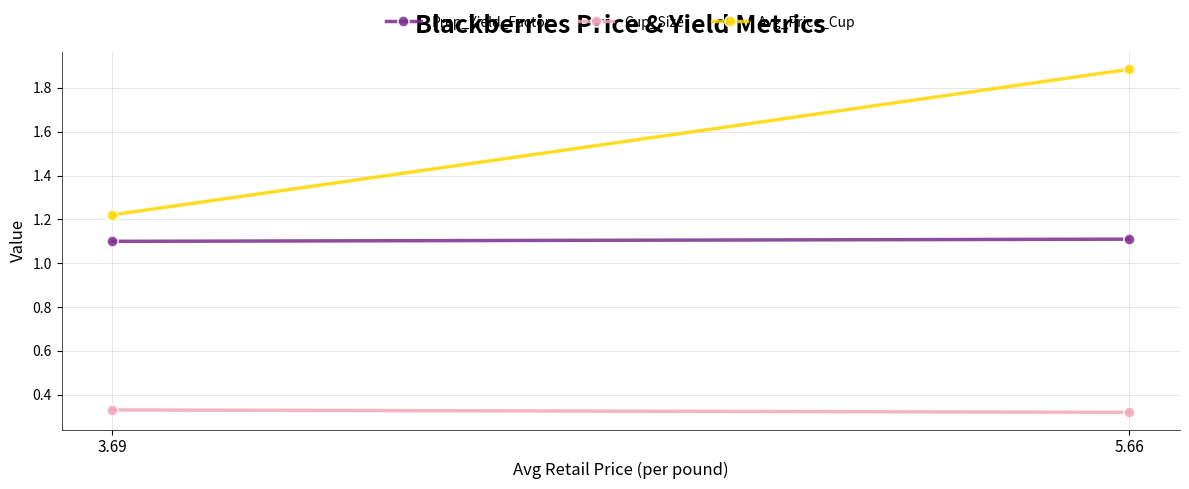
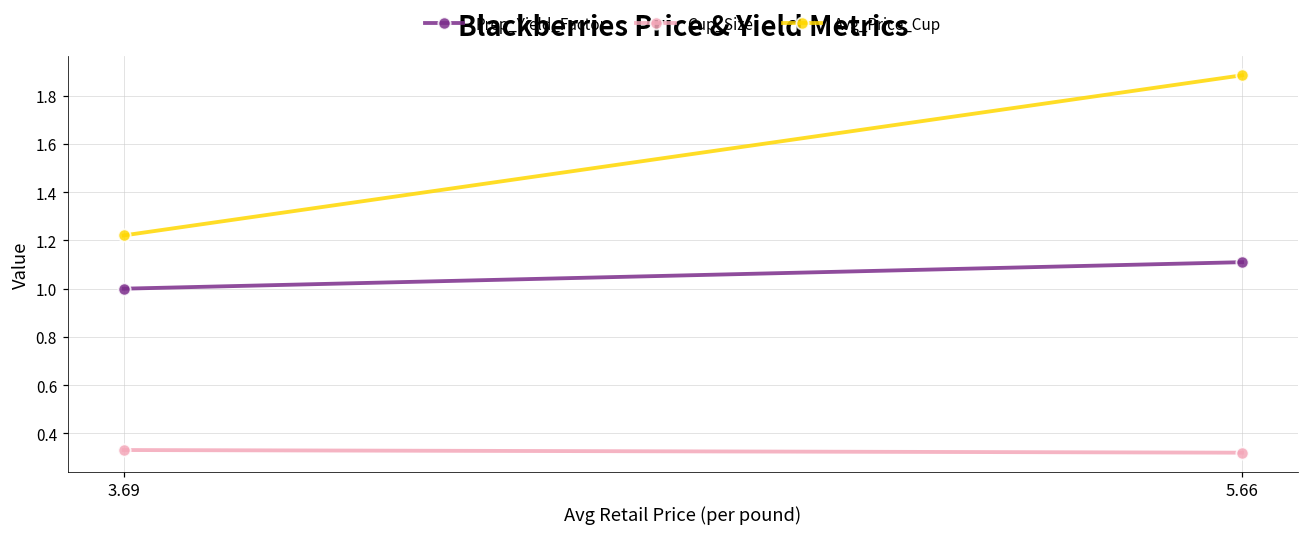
  {
    "Prep_Yield_Factor": {
-     "3.69": 1.1,
+     "3.69": 1.0,
      "5.66": 1.1
    },
    "Cup_Size": {
      "3.69": 0.33,
      "5.66": 0.32
    },
    "Avg_Price_Cup": {
      "3.69": 1.22,
      "5.66": 1.89
    }
  }
